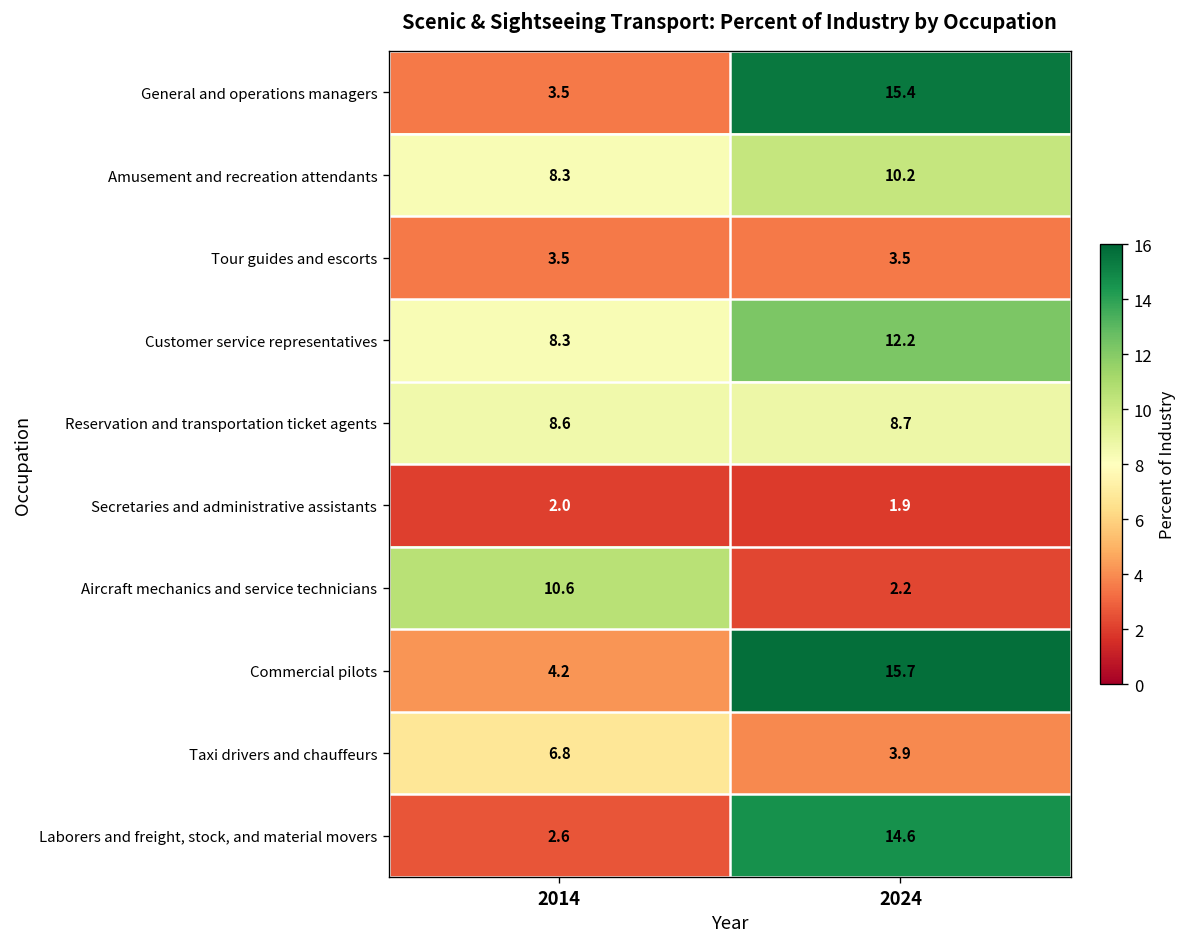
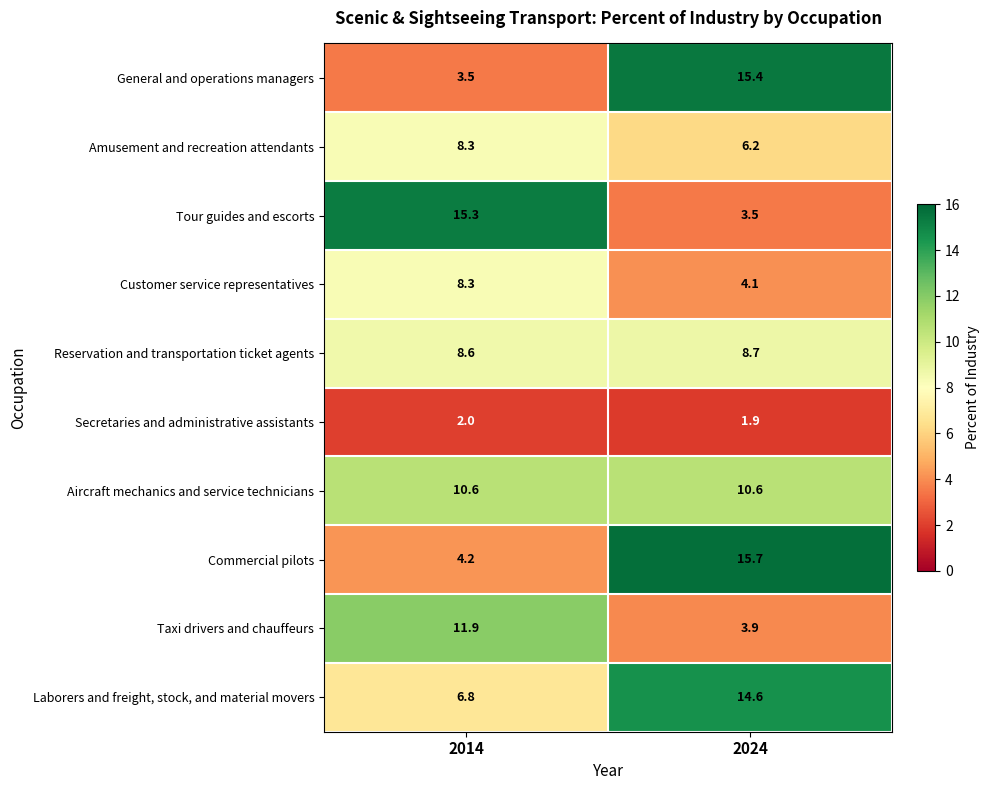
  {
    "General and operations managers": {
      "2014": 3.5,
      "2024": 15.4
    },
    "Amusement and recreation attendants": {
      "2014": 8.3,
-     "2024": 10.2
+     "2024": 6.2
    },
    "Tour guides and escorts": {
-     "2014": 3.5,
+     "2014": 15.3,
      "2024": 3.5
    },
    "Customer service representatives": {
      "2014": 8.3,
-     "2024": 12.2
+     "2024": 4.1
    },
    "Reservation and transportation ticket agents": {
      "2014": 8.6,
      "2024": 8.7
    },
    "Secretaries and administrative assistants": {
      "2014": 2.0,
      "2024": 1.9
    },
    "Aircraft mechanics and service technicians": {
      "2014": 10.6,
-     "2024": 2.2
+     "2024": 10.6
    },
    "Commercial pilots": {
      "2014": 4.2,
      "2024": 15.7
    },
    "Taxi drivers and chauffeurs": {
-     "2014": 6.8,
+     "2014": 11.9,
      "2024": 3.9
    },
    "Laborers and freight, stock, and material movers": {
-     "2014": 2.6,
+     "2014": 6.8,
      "2024": 14.6
    }
  }
